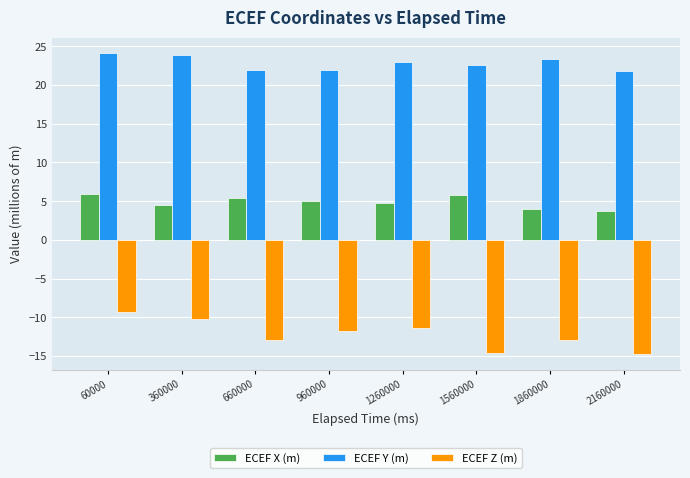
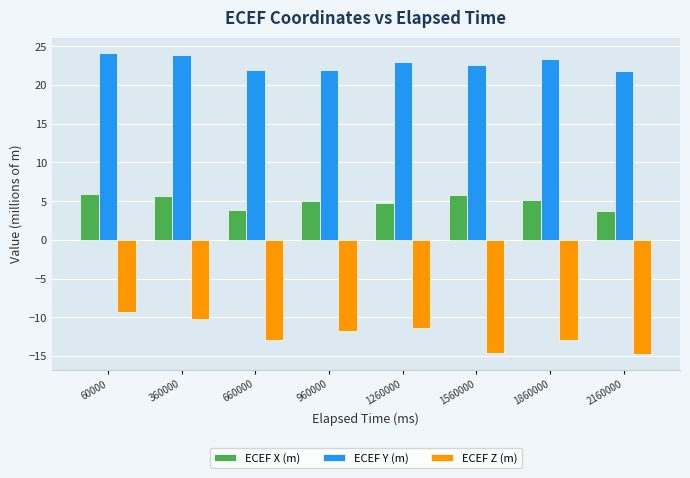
  {
    "ECEF X (m)": {
      "60000": 6,
-     "360000": 5,
-     "660000": 5,
+     "360000": 6,
+     "660000": 4,
      "960000": 5,
      "1260000": 5,
      "1560000": 6,
-     "1860000": 4,
+     "1860000": 5,
      "2160000": 4
    },
    "ECEF Y (m)": {
      "60000": 24,
      "360000": 24,
      "660000": 22,
      "960000": 22,
      "1260000": 23,
      "1560000": 23,
      "1860000": 23,
      "2160000": 22
    },
    "ECEF Z (m)": {
      "60000": -9,
      "360000": -10,
      "660000": -13,
      "960000": -12,
      "1260000": -11,
      "1560000": -15,
      "1860000": -13,
      "2160000": -15
    }
  }
